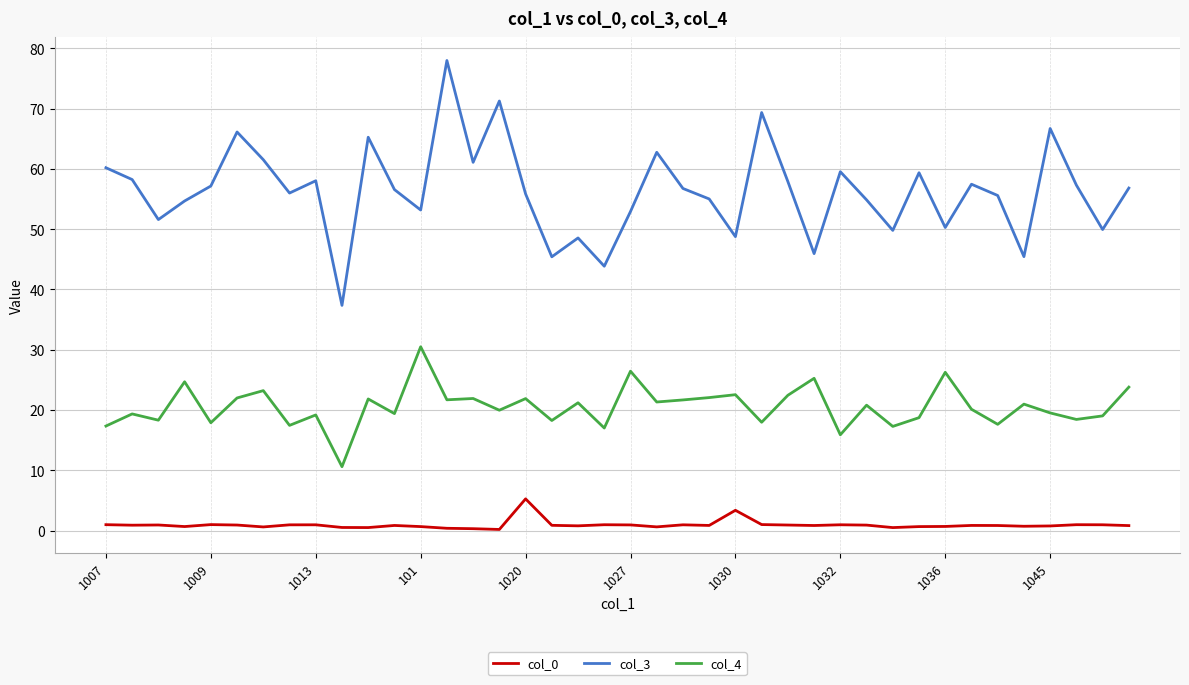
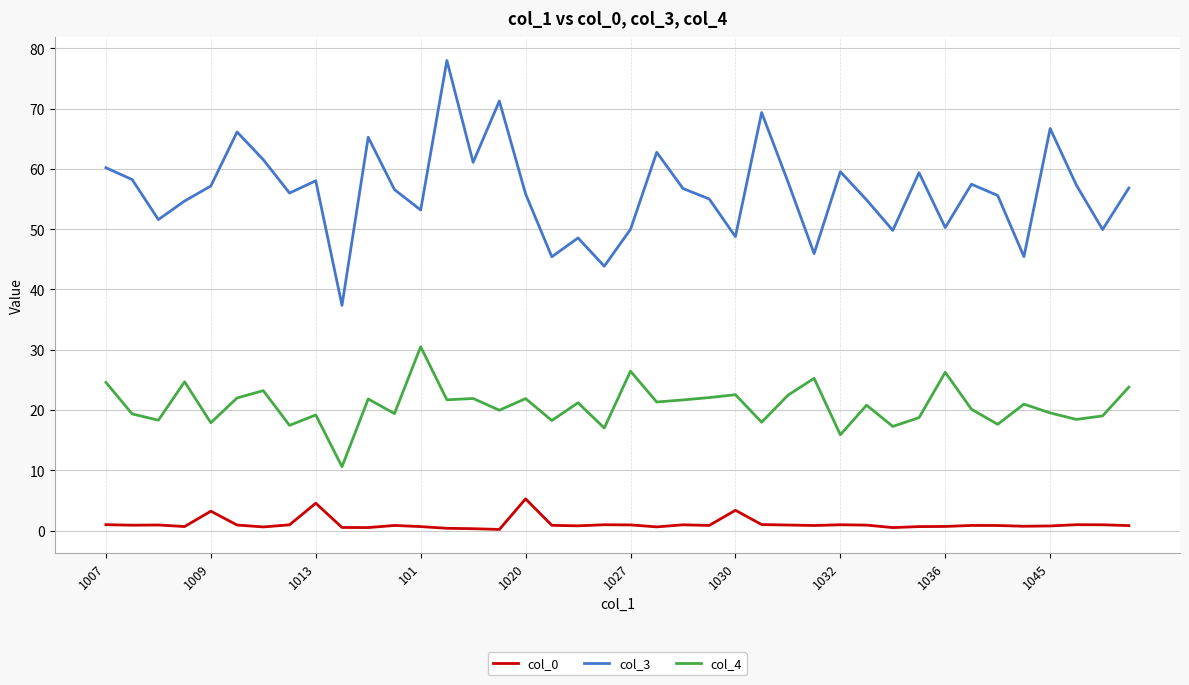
  {
    "col_0": {
      "1007": 1,
-     "1009": 1,
-     "1013": 1,
+     "1009": 3,
+     "1013": 5,
      "101": 1,
      "1020": 5,
      "1027": 1,
      "1030": 3,
      "1032": 1,
      "1036": 1,
      "1045": 1
    },
    "col_3": {
      "1007": 60,
      "1009": 57,
      "1013": 58,
      "101": 53,
      "1020": 56,
-     "1027": 53,
+     "1027": 50,
      "1030": 49,
      "1032": 60,
      "1036": 50,
      "1045": 67
    },
    "col_4": {
-     "1007": 17,
+     "1007": 25,
      "1009": 18,
      "1013": 19,
      "101": 30,
      "1020": 22,
      "1027": 26,
      "1030": 23,
      "1032": 16,
      "1036": 26,
      "1045": 20
    }
  }
